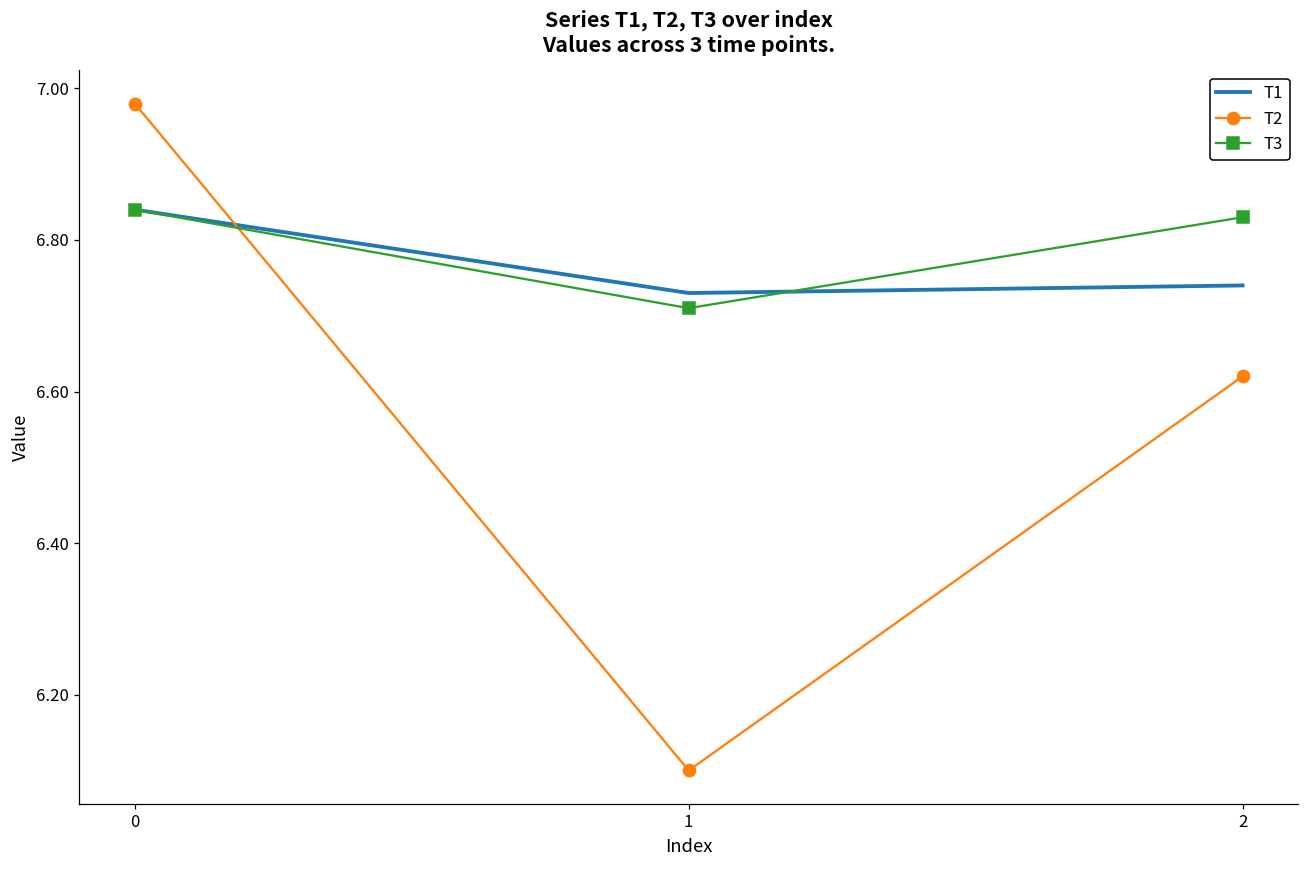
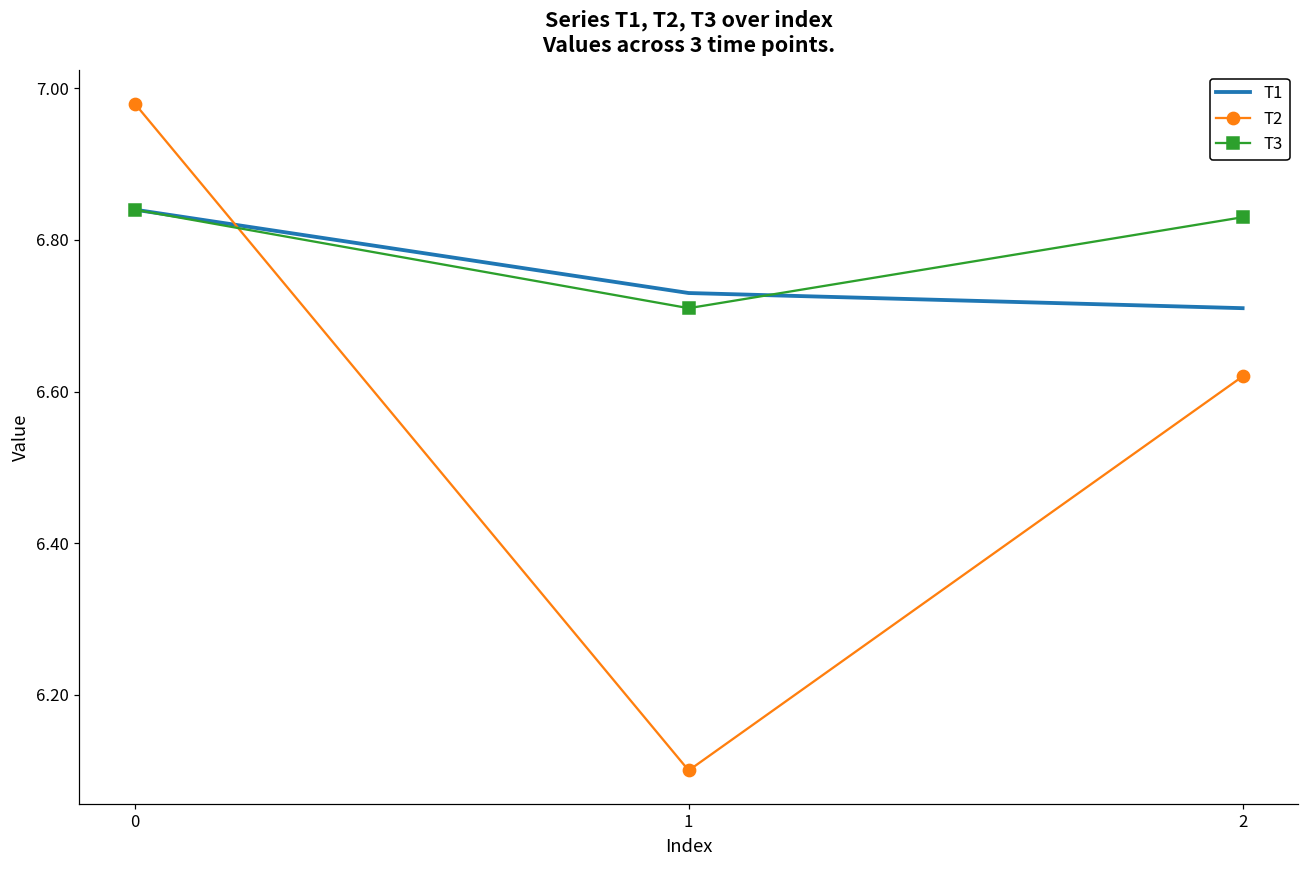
  {
    "T1": {
      "1": 6.73,
-     "2": 6.74
+     "2": 6.71
    },
    "T2": {
      "0": 6.98,
      "1": 6.10,
      "2": 6.62
    },
    "T3": {
      "1": 6.71,
      "2": 6.83
    }
  }
